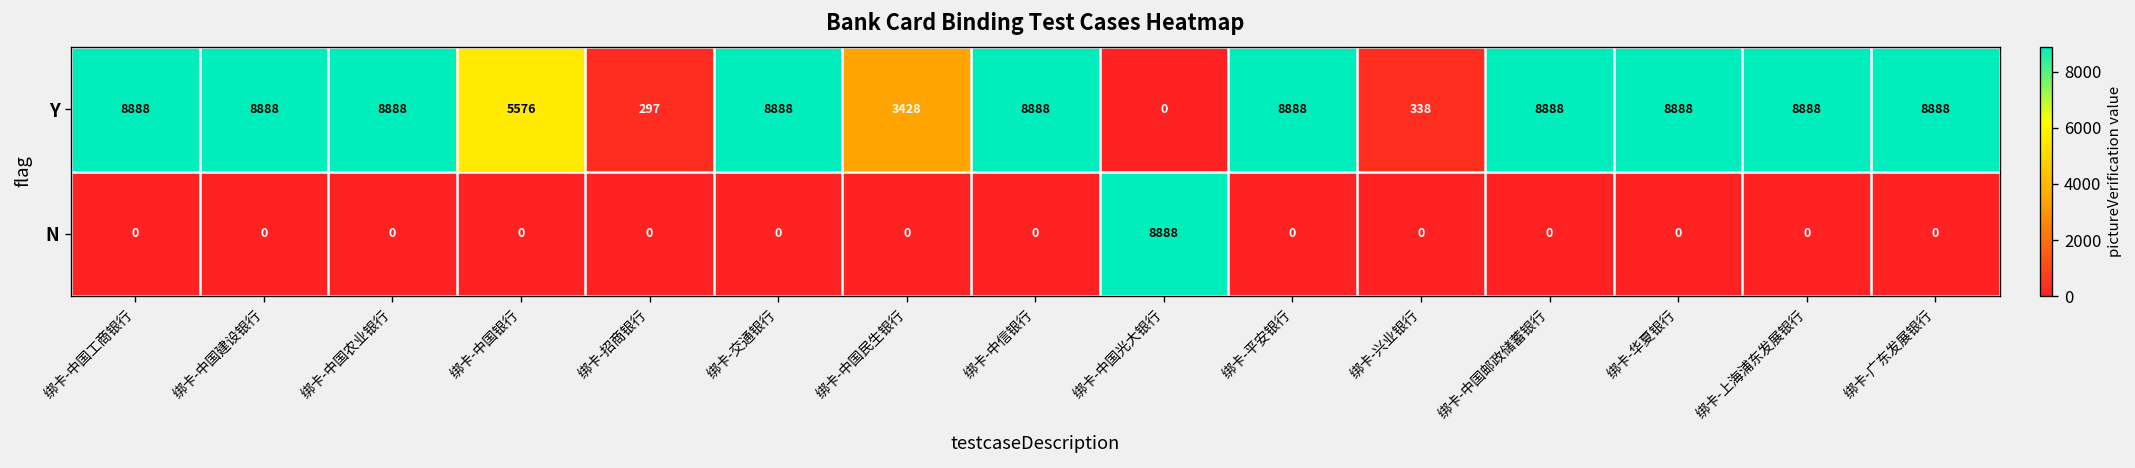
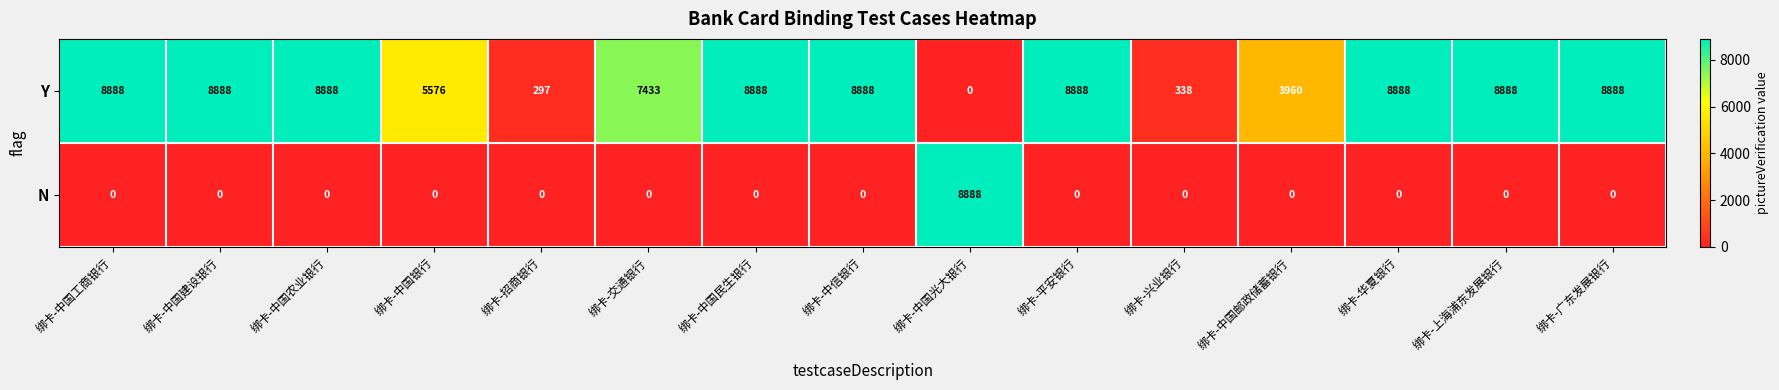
  {
    "Y": {
      "绑卡-中国工商银行": 8888,
      "绑卡-中国建设银行": 8888,
      "绑卡-中国农业银行": 8888,
      "绑卡-中国银行": 5576,
      "绑卡-招商银行": 297,
-     "绑卡-交通银行": 8888,
-     "绑卡-中国民生银行": 3428,
+     "绑卡-交通银行": 7433,
+     "绑卡-中国民生银行": 8888,
      "绑卡-中信银行": 8888,
      "绑卡-中国光大银行": 0,
      "绑卡-平安银行": 8888,
      "绑卡-兴业银行": 338,
-     "绑卡-中国邮政储蓄银行": 8888,
+     "绑卡-中国邮政储蓄银行": 3960,
      "绑卡-华夏银行": 8888,
      "绑卡-上海浦东发展银行": 8888,
      "绑卡-广东发展银行": 8888
    },
    "N": {
      "绑卡-中国工商银行": 0,
      "绑卡-中国建设银行": 0,
      "绑卡-中国农业银行": 0,
      "绑卡-中国银行": 0,
      "绑卡-招商银行": 0,
      "绑卡-交通银行": 0,
      "绑卡-中国民生银行": 0,
      "绑卡-中信银行": 0,
      "绑卡-中国光大银行": 8888,
      "绑卡-平安银行": 0,
      "绑卡-兴业银行": 0,
      "绑卡-中国邮政储蓄银行": 0,
      "绑卡-华夏银行": 0,
      "绑卡-上海浦东发展银行": 0,
      "绑卡-广东发展银行": 0
    }
  }
